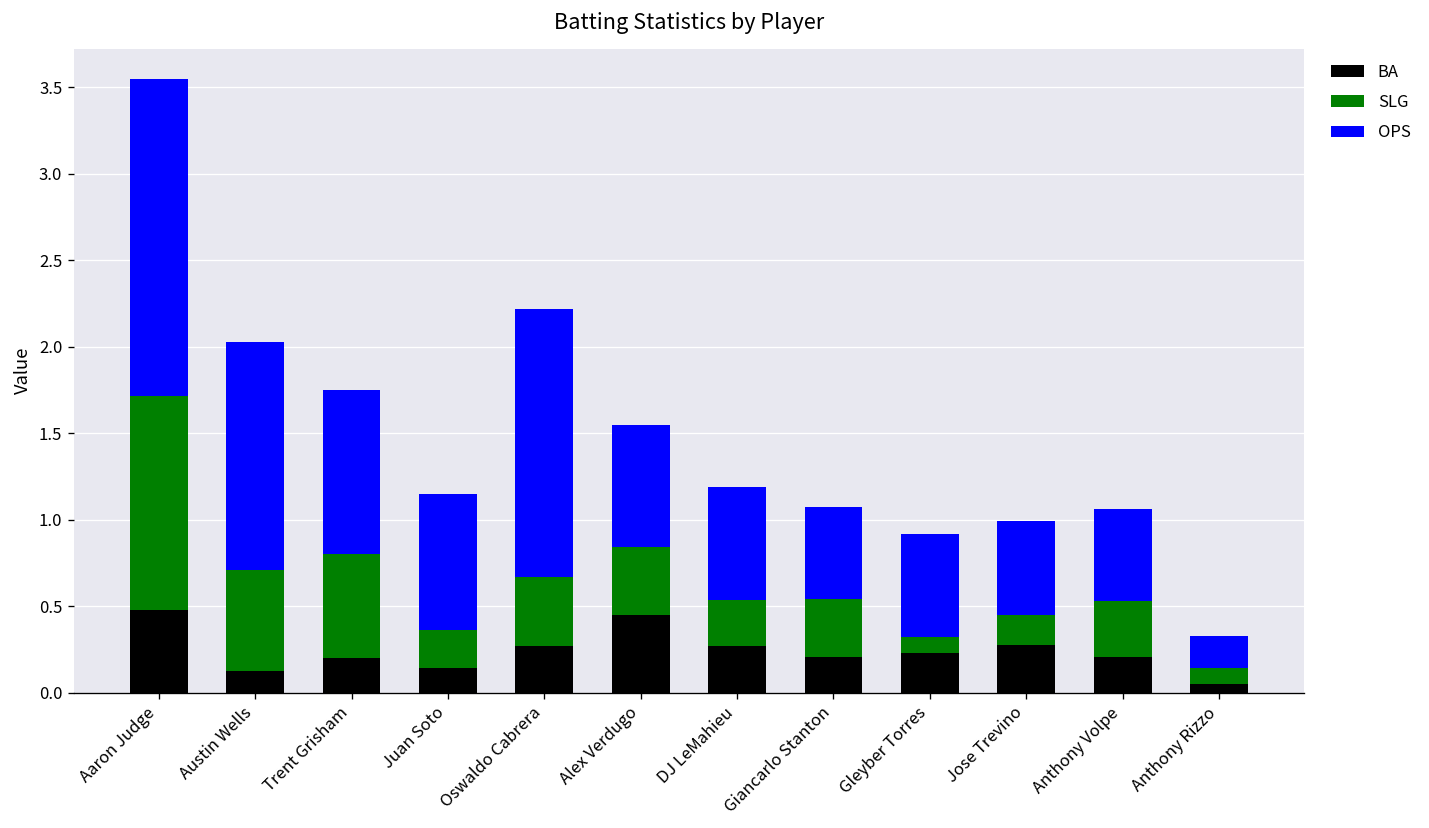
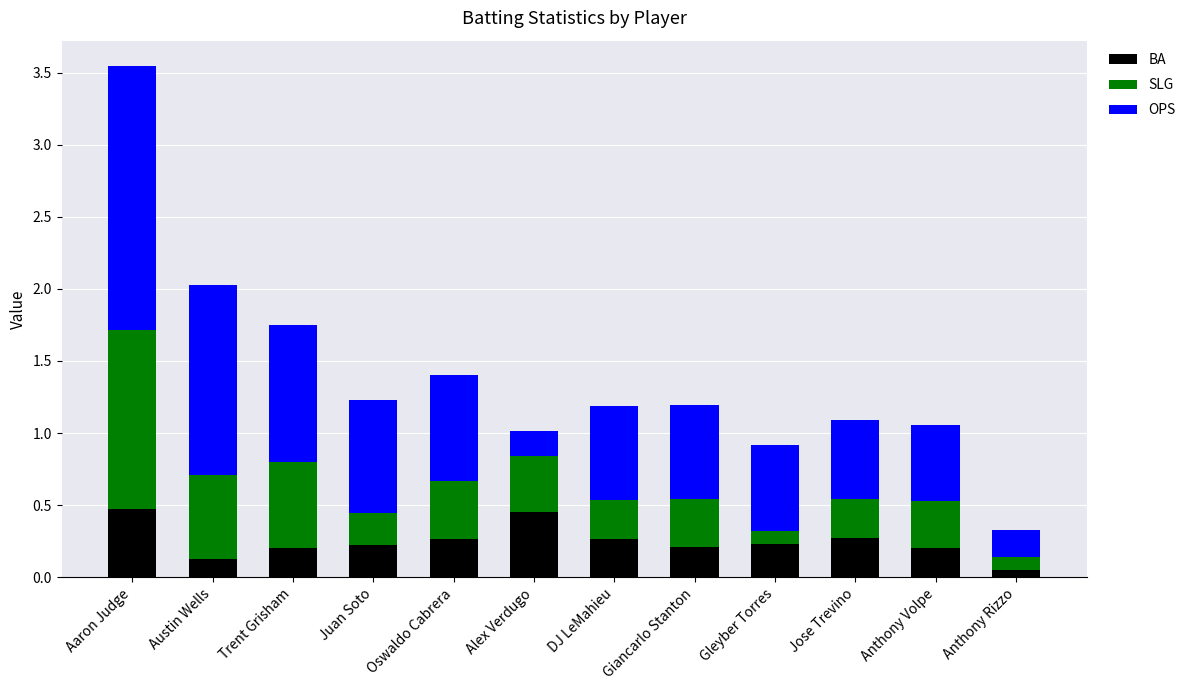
  {
    "BA": {
      "Aaron Judge": 0.48,
      "Austin Wells": 0.12,
      "Trent Grisham": 0.20,
-     "Juan Soto": 0.14,
+     "Juan Soto": 0.22,
      "Oswaldo Cabrera": 0.27,
      "Alex Verdugo": 0.45,
      "DJ LeMahieu": 0.27,
      "Giancarlo Stanton": 0.21,
      "Gleyber Torres": 0.23,
      "Jose Trevino": 0.27,
      "Anthony Volpe": 0.21,
      "Anthony Rizzo": 0.05
    },
    "SLG": {
      "Aaron Judge": 1.24,
      "Austin Wells": 0.58,
      "Trent Grisham": 0.60,
      "Juan Soto": 0.22,
      "Oswaldo Cabrera": 0.40,
      "Alex Verdugo": 0.39,
      "DJ LeMahieu": 0.27,
      "Giancarlo Stanton": 0.33,
      "Gleyber Torres": 0.09,
-     "Jose Trevino": 0.18,
+     "Jose Trevino": 0.27,
      "Anthony Volpe": 0.32,
      "Anthony Rizzo": 0.09
    },
    "OPS": {
      "Aaron Judge": 1.83,
      "Austin Wells": 1.32,
      "Trent Grisham": 0.95,
      "Juan Soto": 0.79,
-     "Oswaldo Cabrera": 1.55,
-     "Alex Verdugo": 0.70,
+     "Oswaldo Cabrera": 0.73,
+     "Alex Verdugo": 0.17,
      "DJ LeMahieu": 0.66,
-     "Giancarlo Stanton": 0.53,
+     "Giancarlo Stanton": 0.65,
      "Gleyber Torres": 0.59,
      "Jose Trevino": 0.54,
      "Anthony Volpe": 0.53,
      "Anthony Rizzo": 0.19
    }
  }
